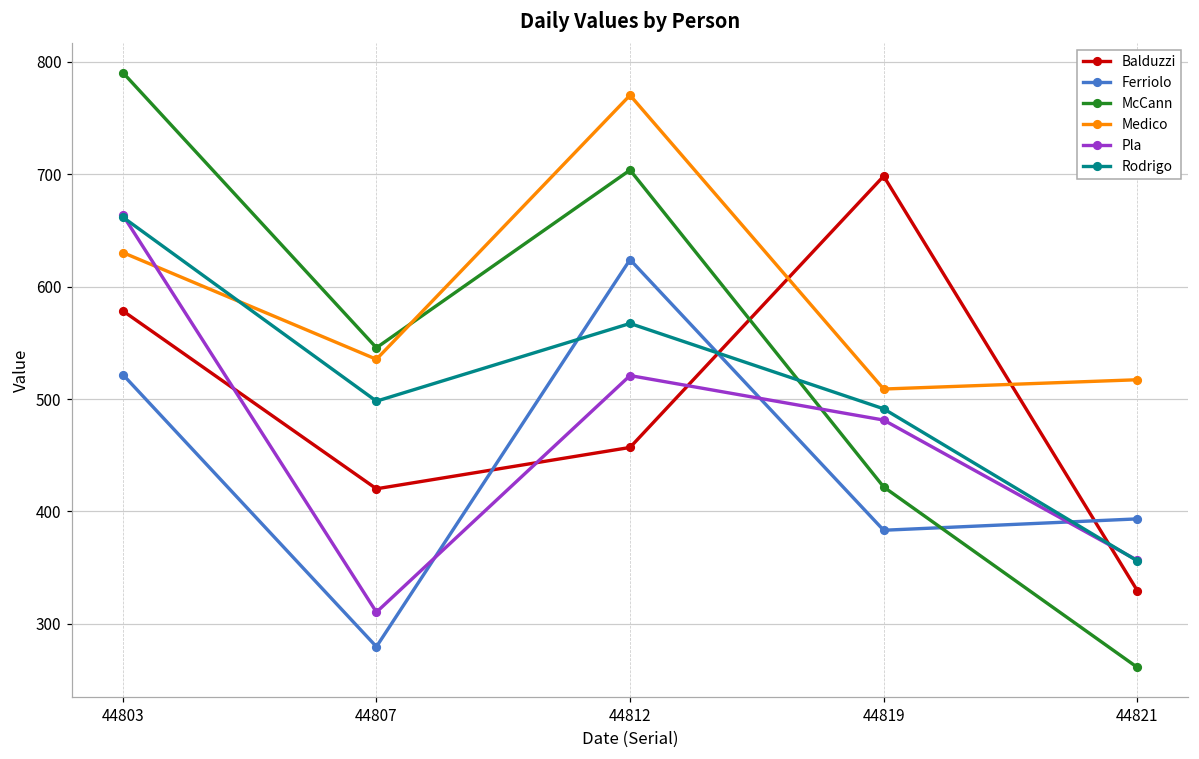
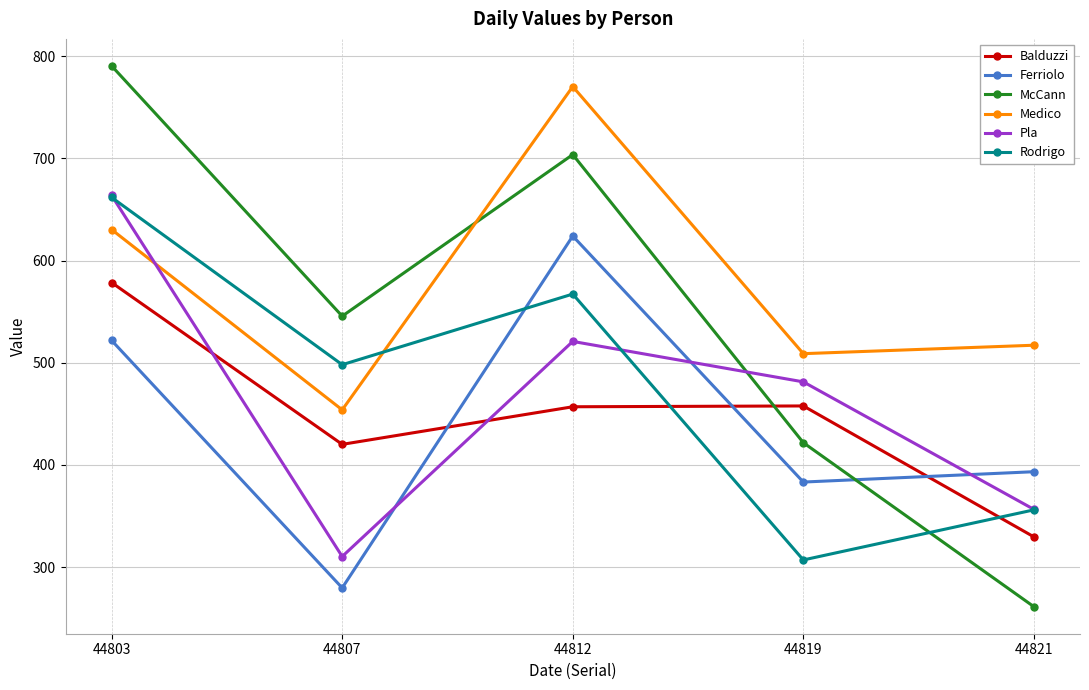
  {
    "Balduzzi": {
      "44803": 578,
      "44807": 420,
      "44812": 457,
-     "44819": 698,
+     "44819": 458,
      "44821": 330
    },
    "Ferriolo": {
      "44803": 522,
      "44807": 280,
      "44812": 624,
      "44819": 383,
      "44821": 393
    },
    "McCann": {
      "44803": 790,
      "44807": 546,
      "44812": 704,
      "44819": 422,
      "44821": 261
    },
    "Medico": {
      "44803": 630,
-     "44807": 535,
+     "44807": 454,
      "44812": 770,
      "44819": 509,
      "44821": 517
    },
    "Pla": {
      "44807": 310,
      "44812": 521,
      "44819": 481
    },
    "Rodrigo": {
      "44807": 498,
      "44812": 567,
-     "44819": 491
+     "44819": 307
    }
  }
